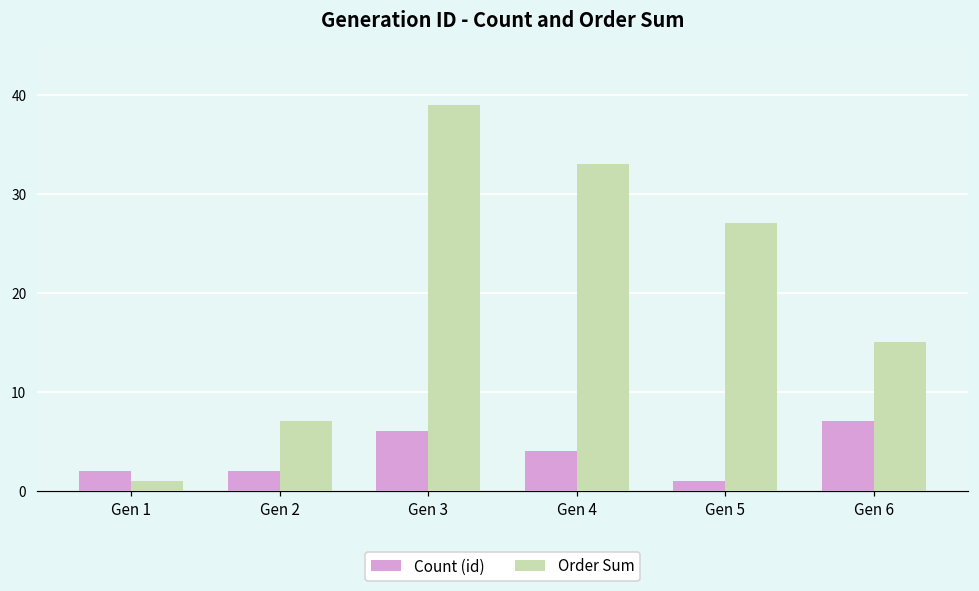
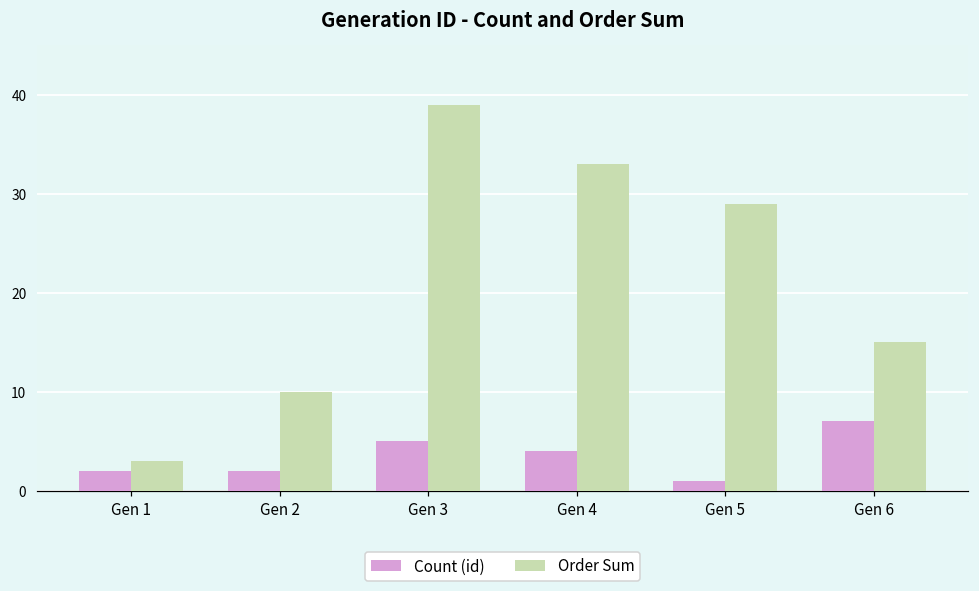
  {
    "Count (id)": {
      "Gen 1": 2,
      "Gen 2": 2,
-     "Gen 3": 6,
+     "Gen 3": 5,
      "Gen 4": 4,
      "Gen 5": 1,
      "Gen 6": 7
    },
    "Order Sum": {
-     "Gen 1": 1,
-     "Gen 2": 7,
+     "Gen 1": 3,
+     "Gen 2": 10,
      "Gen 3": 39,
      "Gen 4": 33,
-     "Gen 5": 27,
+     "Gen 5": 29,
      "Gen 6": 15
    }
  }
